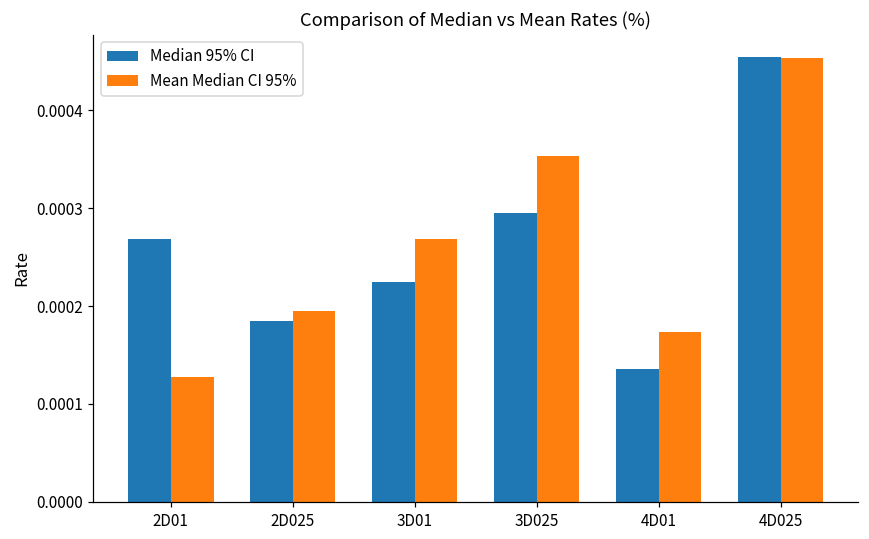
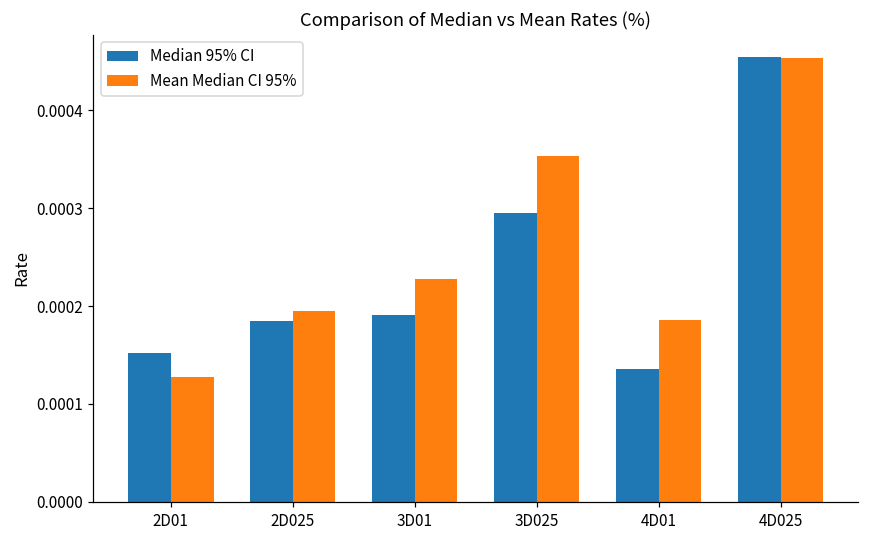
  {
    "Median 95% CI": {
-     "2D01": 0.00027,
+     "2D01": 0.00015,
      "2D025": 0.00018,
-     "3D01": 0.00022,
+     "3D01": 0.00019,
      "3D025": 0.00030,
      "4D01": 0.00014,
      "4D025": 0.00045
    },
    "Mean Median CI 95%": {
      "2D01": 0.00013,
      "2D025": 0.00019,
-     "3D01": 0.00027,
+     "3D01": 0.00023,
      "3D025": 0.00035,
-     "4D01": 0.00017,
+     "4D01": 0.00019,
      "4D025": 0.00045
    }
  }
